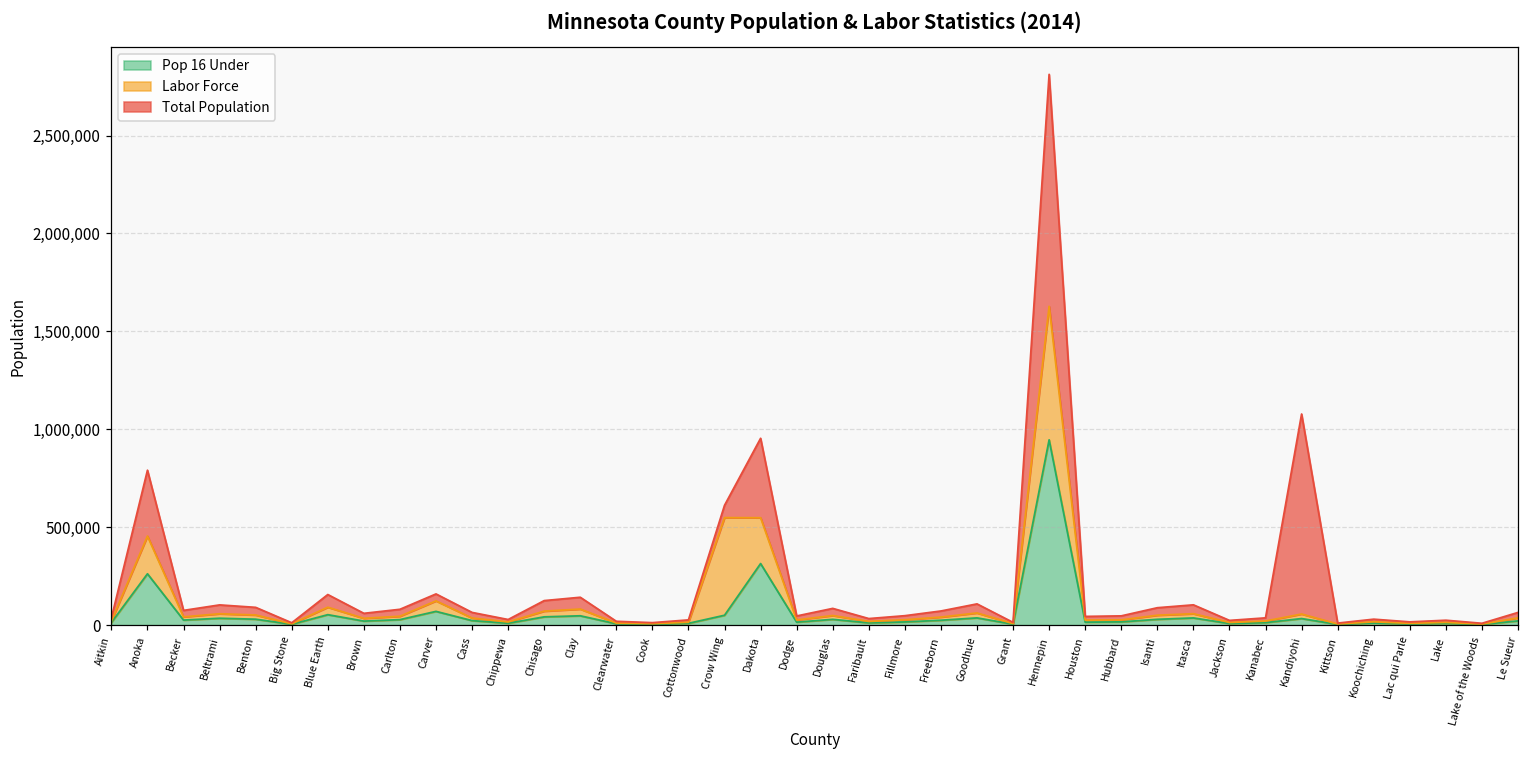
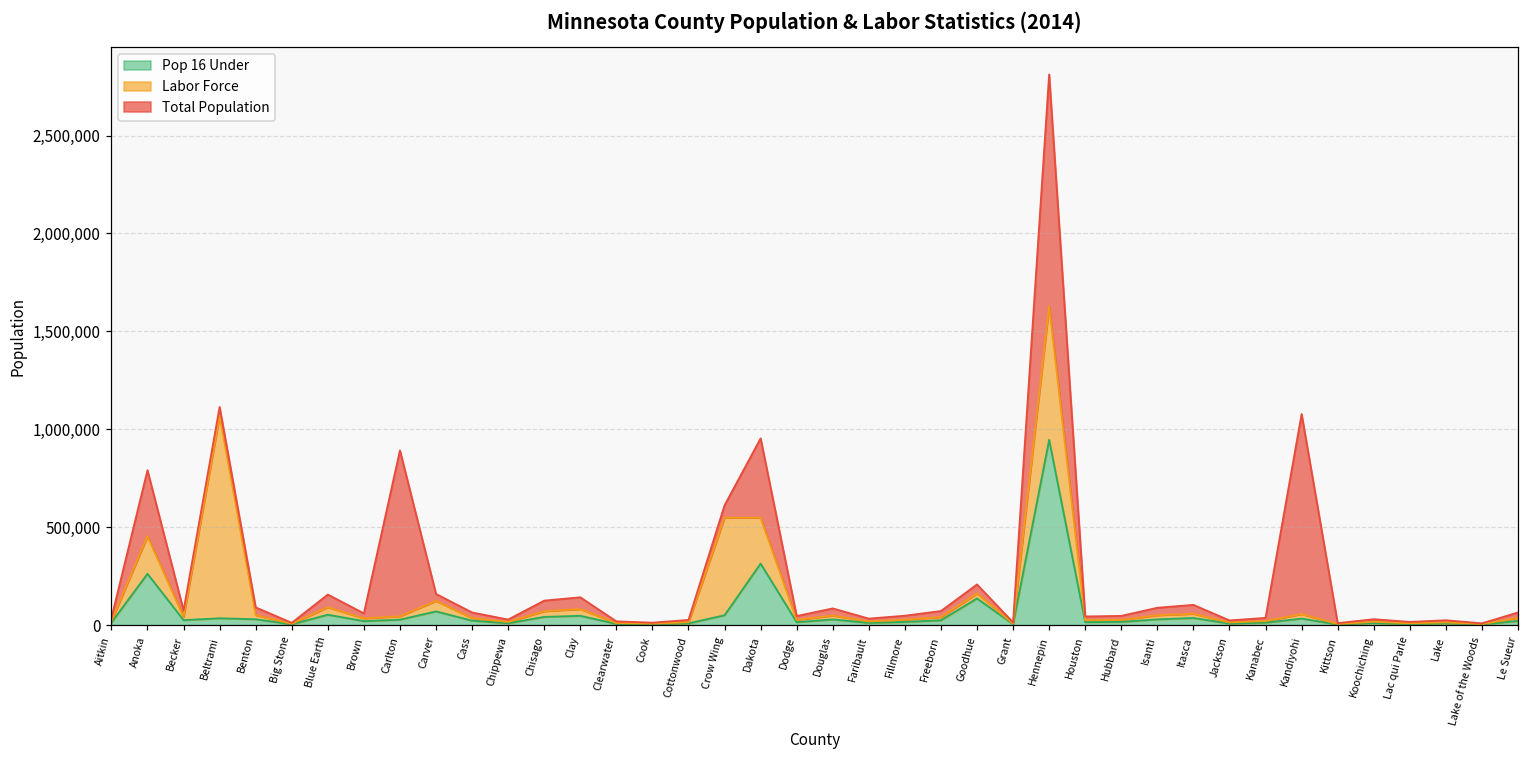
  {
    "Pop 16 Under": {
      "Anoka": "260,000",
      "Becker": "30,000",
      "Beltrami": "40,000",
      "Benton": "30,000",
      "Blue Earth": "50,000",
      "Brown": "20,000",
      "Carlton": "30,000",
      "Carver": "70,000",
      "Chisago": "40,000",
      "Clay": "50,000",
      "Crow Wing": "50,000",
      "Dakota": "310,000",
      "Douglas": "30,000",
      "Freeborn": "30,000",
-     "Goodhue": "40,000",
+     "Goodhue": "140,000",
      "Hennepin": "950,000",
      "Isanti": "30,000",
      "Itasca": "40,000",
      "Kandiyohi": "30,000",
      "Le Sueur": "20,000"
    },
    "Labor Force": {
      "Anoka": "190,000",
      "Becker": "20,000",
-     "Beltrami": "20,000",
+     "Beltrami": "1,030,000",
      "Benton": "20,000",
      "Blue Earth": "40,000",
      "Brown": "10,000",
      "Carlton": "20,000",
      "Carver": "50,000",
      "Chisago": "30,000",
      "Clay": "30,000",
      "Crow Wing": "500,000",
      "Dakota": "230,000",
      "Douglas": "20,000",
      "Freeborn": "20,000",
      "Goodhue": "30,000",
      "Hennepin": "680,000",
      "Isanti": "20,000",
      "Itasca": "20,000",
      "Kandiyohi": "20,000",
      "Le Sueur": "20,000"
    },
    "Total Population": {
      "Aitkin": "20,000",
      "Anoka": "340,000",
      "Becker": "30,000",
      "Beltrami": "50,000",
      "Benton": "40,000",
      "Blue Earth": "60,000",
      "Brown": "30,000",
-     "Carlton": "40,000",
+     "Carlton": "850,000",
      "Carver": "40,000",
      "Cass": "30,000",
      "Chisago": "50,000",
      "Clay": "60,000",
      "Crow Wing": "60,000",
      "Dakota": "410,000",
      "Dodge": "20,000",
      "Douglas": "40,000",
      "Fillmore": "20,000",
      "Freeborn": "30,000",
      "Goodhue": "50,000",
      "Hennepin": "1,180,000",
      "Houston": "20,000",
      "Hubbard": "20,000",
      "Isanti": "40,000",
      "Itasca": "50,000",
      "Kanabec": "20,000",
      "Kandiyohi": "1,020,000",
      "Le Sueur": "30,000"
    }
  }
